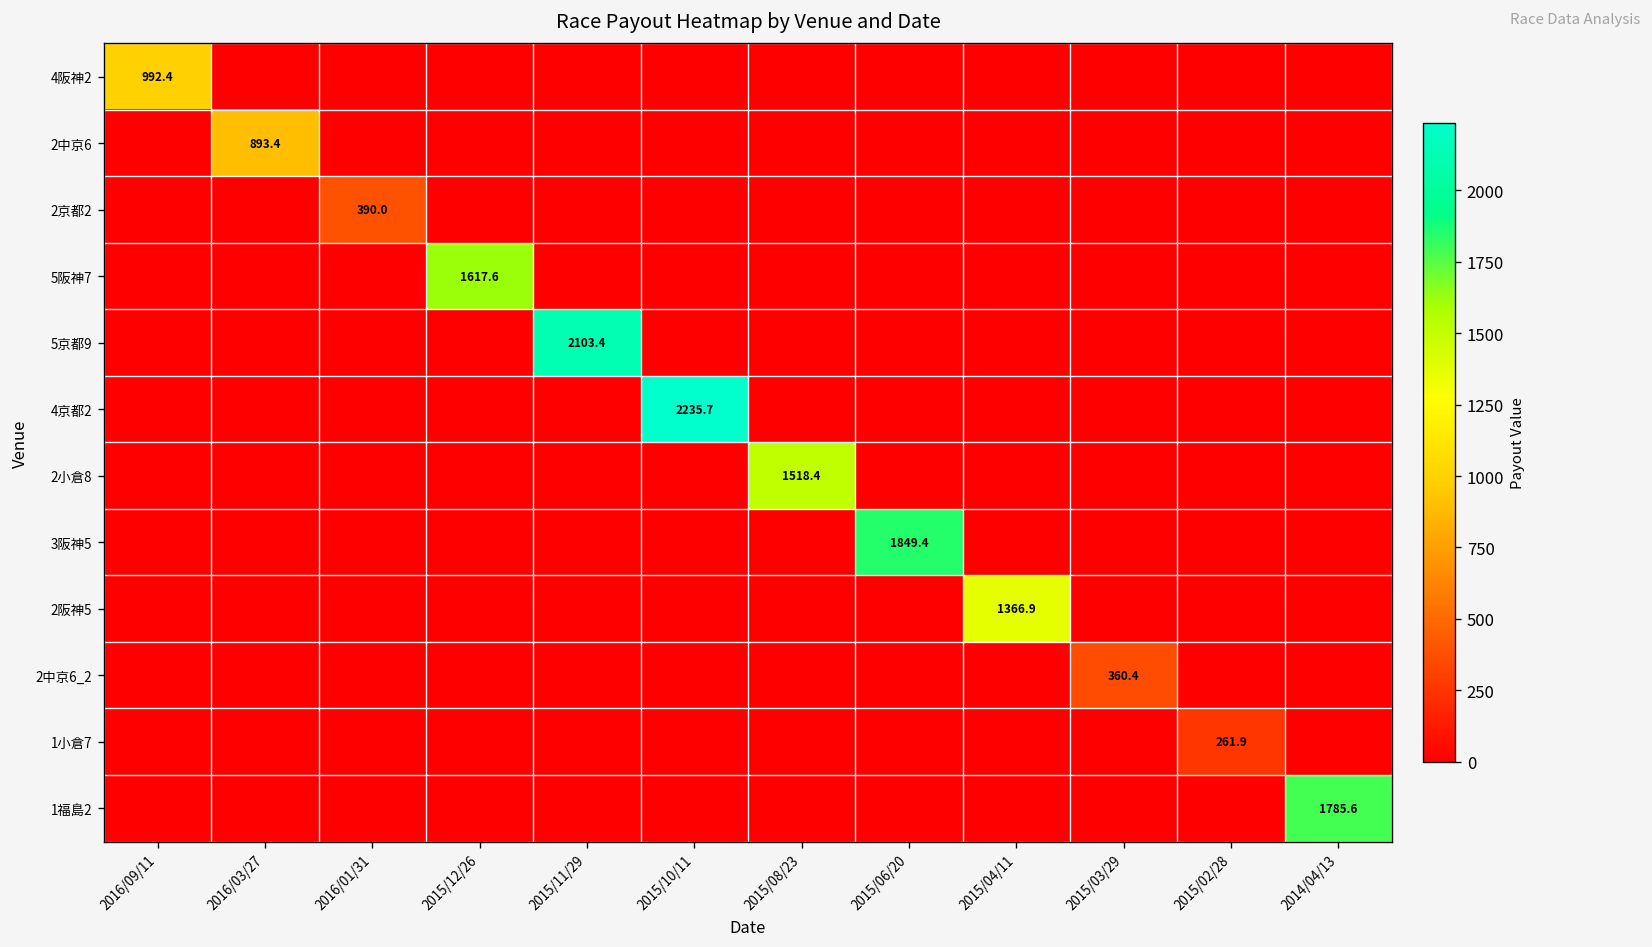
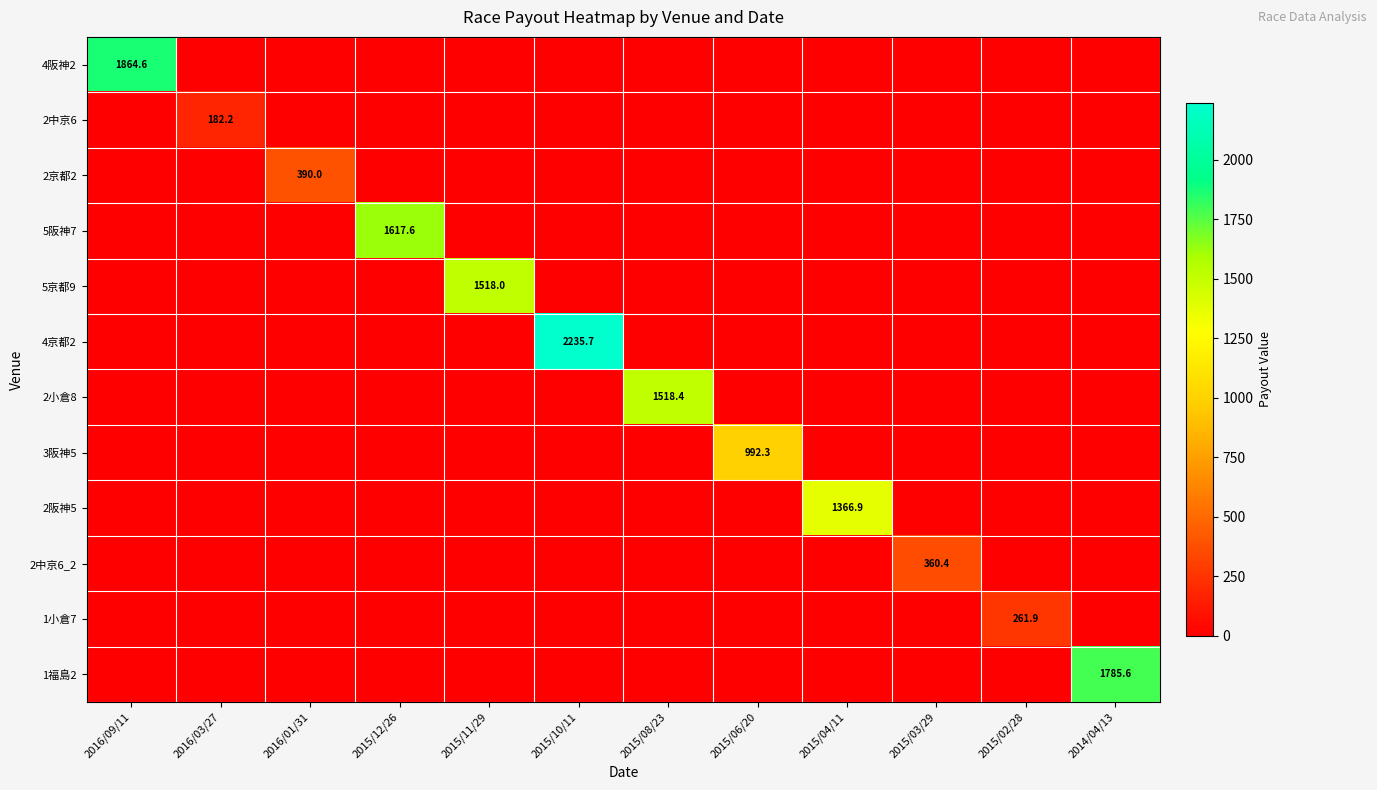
  {
    "4阪神2": {
-     "2016/09/11": 992.4
+     "2016/09/11": 1864.6
    },
    "2中京6": {
-     "2016/03/27": 893.4
+     "2016/03/27": 182.2
    },
    "2京都2": {
      "2016/01/31": 390.0
    },
    "5阪神7": {
      "2015/12/26": 1617.6
    },
    "5京都9": {
-     "2015/11/29": 2103.4
+     "2015/11/29": 1518.0
    },
    "4京都2": {
      "2015/10/11": 2235.7
    },
    "2小倉8": {
      "2015/08/23": 1518.4
    },
    "3阪神5": {
-     "2015/06/20": 1849.4
+     "2015/06/20": 992.3
    },
    "2阪神5": {
      "2015/04/11": 1366.9
    },
    "2中京6_2": {
      "2015/03/29": 360.4
    },
    "1小倉7": {
      "2015/02/28": 261.9
    },
    "1福島2": {
      "2014/04/13": 1785.6
    }
  }
